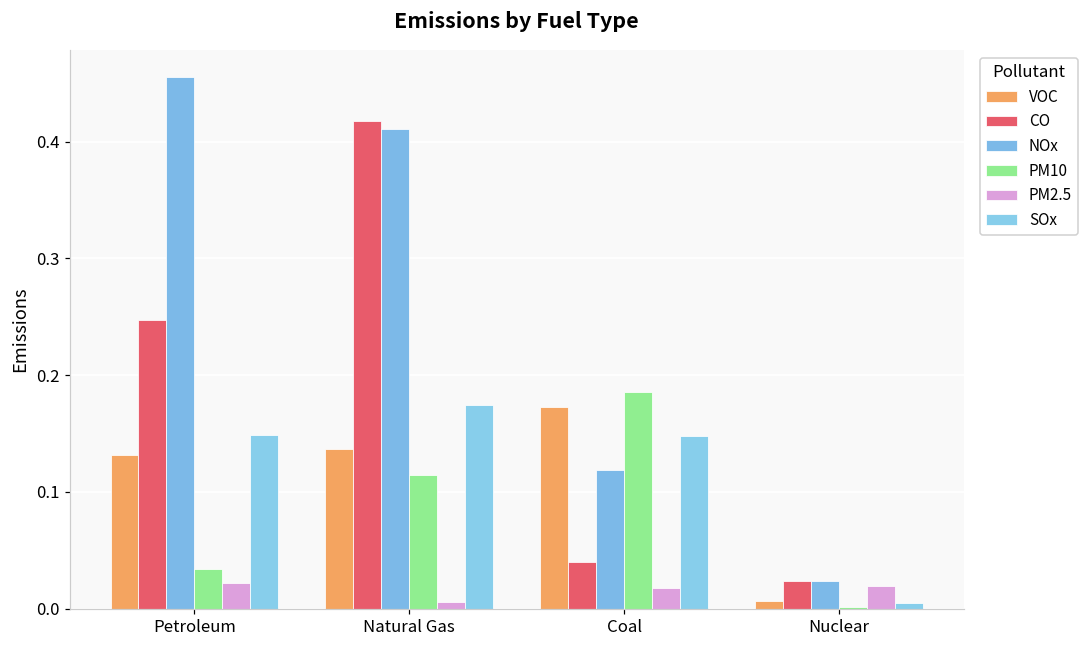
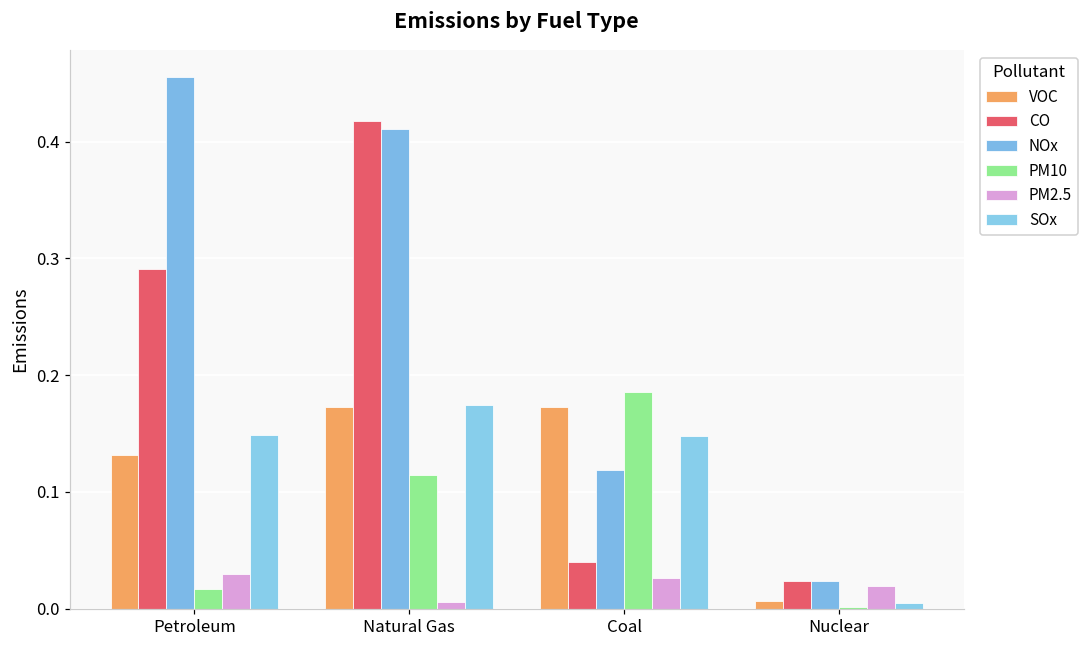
  {
    "VOC": {
      "Petroleum": 0.132,
-     "Natural Gas": 0.136,
+     "Natural Gas": 0.172,
      "Coal": 0.173,
      "Nuclear": 0.006
    },
    "CO": {
-     "Petroleum": 0.247,
+     "Petroleum": 0.291,
      "Natural Gas": 0.418,
      "Coal": 0.040,
      "Nuclear": 0.024
    },
    "PM10": {
-     "Petroleum": 0.034,
+     "Petroleum": 0.017,
      "Natural Gas": 0.114,
      "Coal": 0.185
    },
    "PM2.5": {
-     "Petroleum": 0.022,
+     "Petroleum": 0.029,
      "Natural Gas": 0.006,
-     "Coal": 0.018,
+     "Coal": 0.026,
      "Nuclear": 0.020
    }
  }
